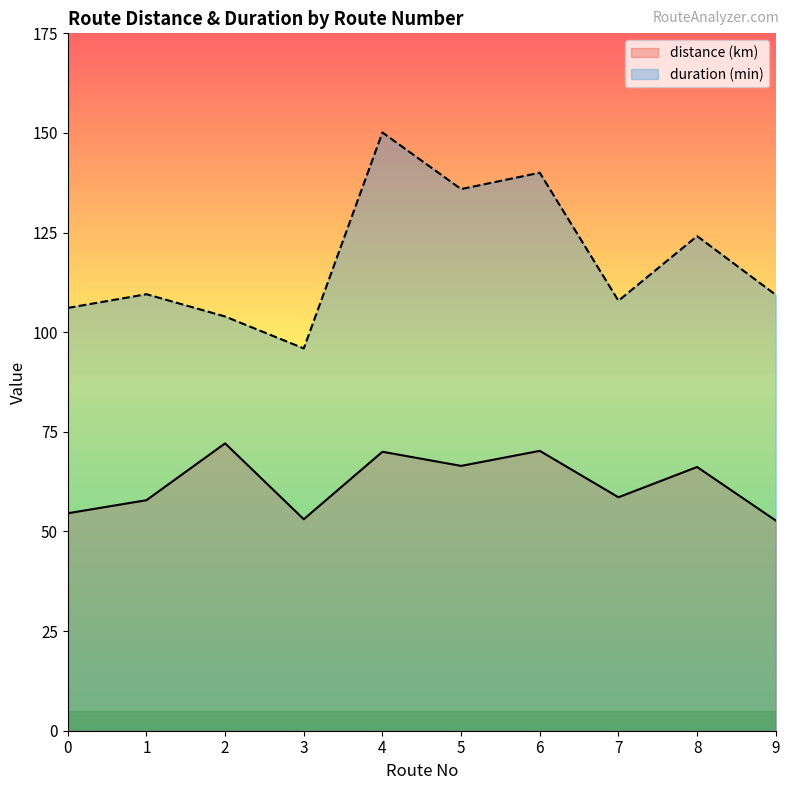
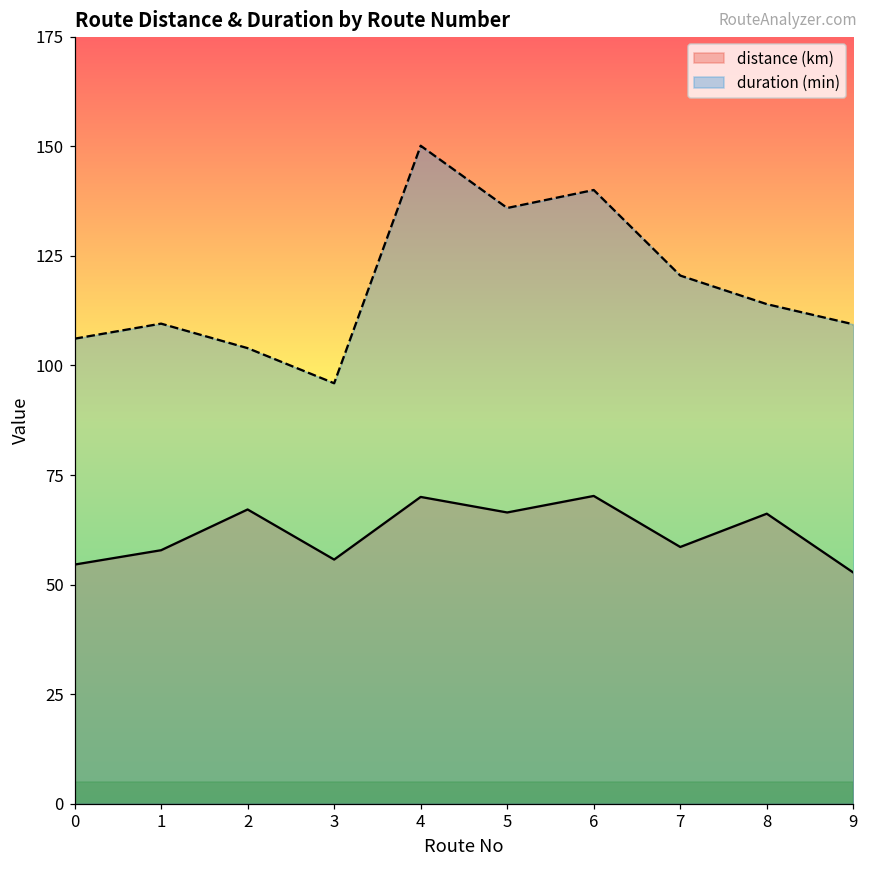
  {
    "distance (km)": {
      "0": 55,
      "1": 58,
-     "2": 72,
-     "3": 53,
+     "2": 67,
+     "3": 56,
      "4": 70,
      "5": 66,
      "6": 70,
      "7": 59,
      "8": 66,
      "9": 53
    },
    "duration (min)": {
      "0": 106,
      "1": 110,
      "2": 104,
      "3": 96,
      "4": 150,
      "5": 136,
      "6": 140,
-     "7": 108,
-     "8": 124,
+     "7": 121,
+     "8": 114,
      "9": 109
    }
  }
